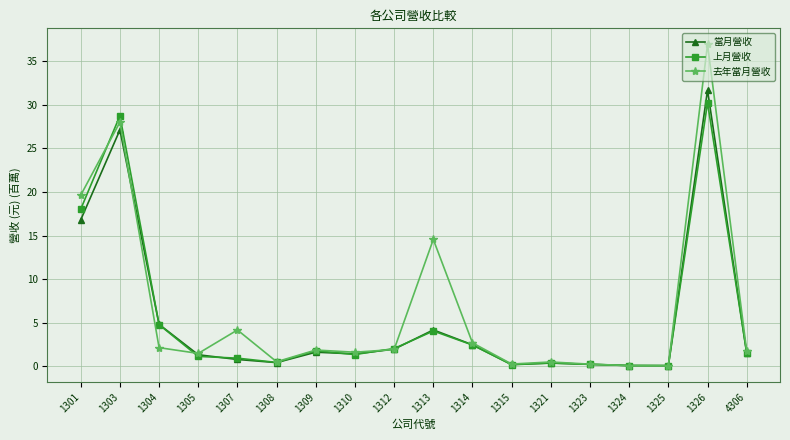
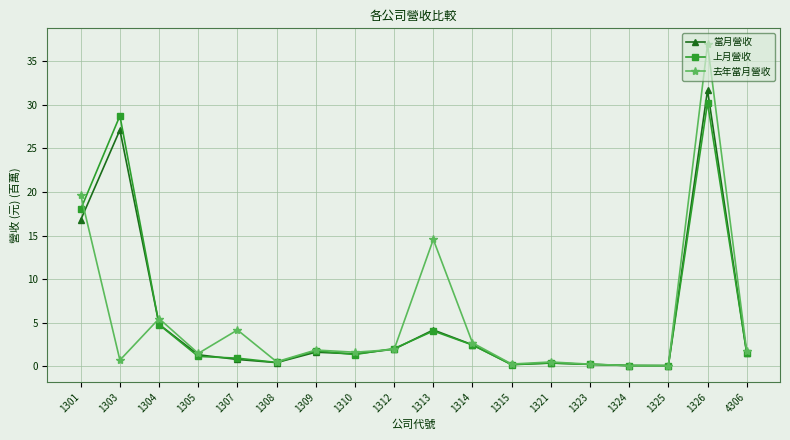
  {
    "去年當月營收": {
      "1301": 20,
-     "1303": 28,
-     "1304": 2,
+     "1303": 1,
+     "1304": 5,
      "1307": 4,
      "1313": 15
    }
  }
